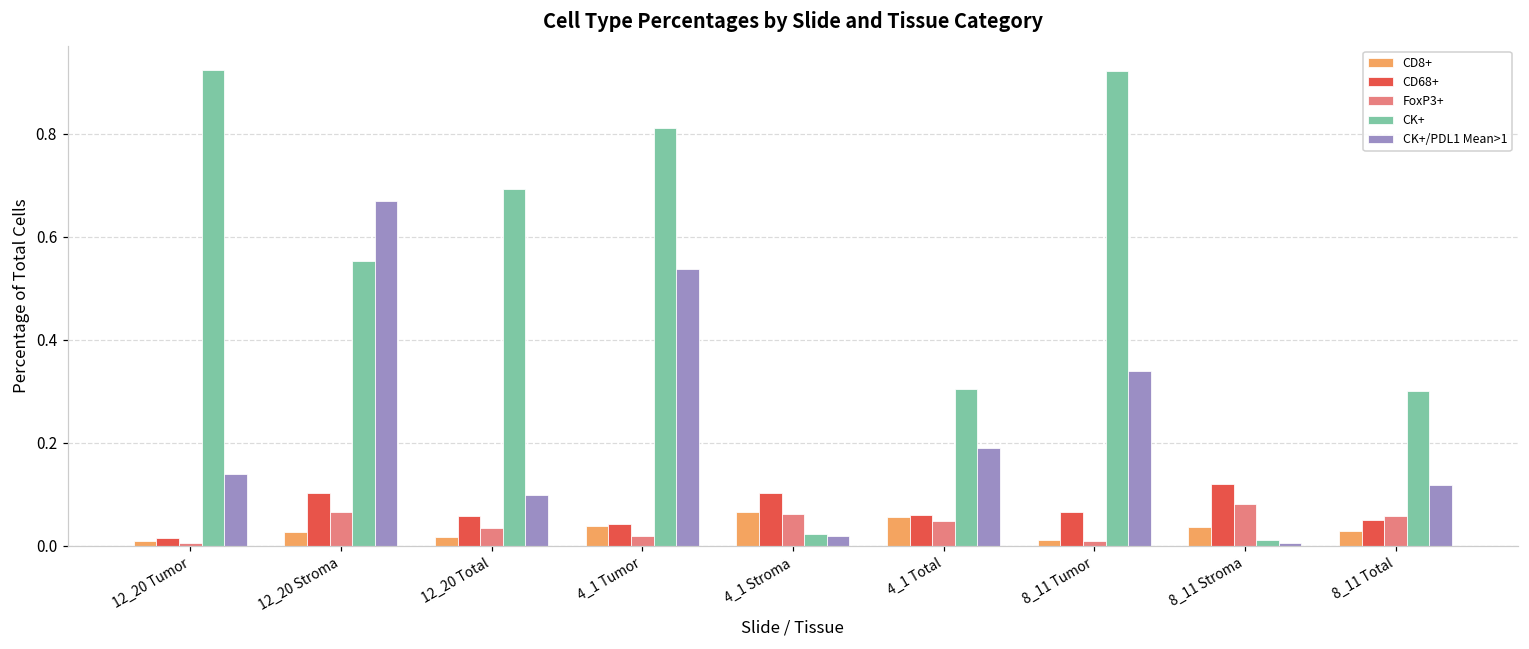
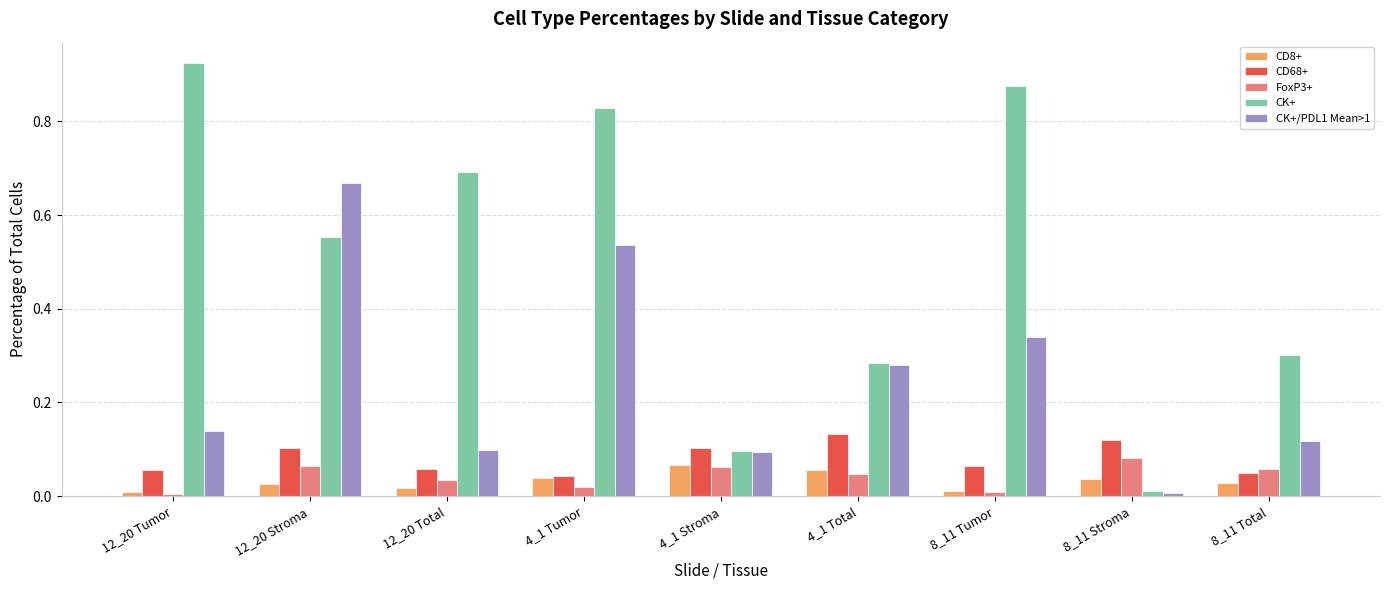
  {
    "CD68+": {
-     "12_20 Tumor": 0.01,
+     "12_20 Tumor": 0.06,
      "12_20 Stroma": 0.10,
      "12_20 Total": 0.06,
      "4_1 Tumor": 0.04,
      "4_1 Stroma": 0.10,
-     "4_1 Total": 0.06,
+     "4_1 Total": 0.13,
      "8_11 Tumor": 0.06,
      "8_11 Stroma": 0.12,
      "8_11 Total": 0.05
    },
    "CK+": {
      "12_20 Tumor": 0.92,
      "12_20 Stroma": 0.55,
      "12_20 Total": 0.69,
-     "4_1 Tumor": 0.81,
-     "4_1 Stroma": 0.02,
-     "4_1 Total": 0.31,
-     "8_11 Tumor": 0.92,
+     "4_1 Tumor": 0.83,
+     "4_1 Stroma": 0.10,
+     "4_1 Total": 0.28,
+     "8_11 Tumor": 0.88,
      "8_11 Stroma": 0.01,
      "8_11 Total": 0.30
    },
    "CK+/PDL1 Mean>1": {
      "12_20 Tumor": 0.14,
      "12_20 Stroma": 0.67,
      "12_20 Total": 0.10,
      "4_1 Tumor": 0.54,
-     "4_1 Stroma": 0.02,
-     "4_1 Total": 0.19,
+     "4_1 Stroma": 0.09,
+     "4_1 Total": 0.28,
      "8_11 Tumor": 0.34,
      "8_11 Stroma": 0.01,
      "8_11 Total": 0.12
    }
  }
